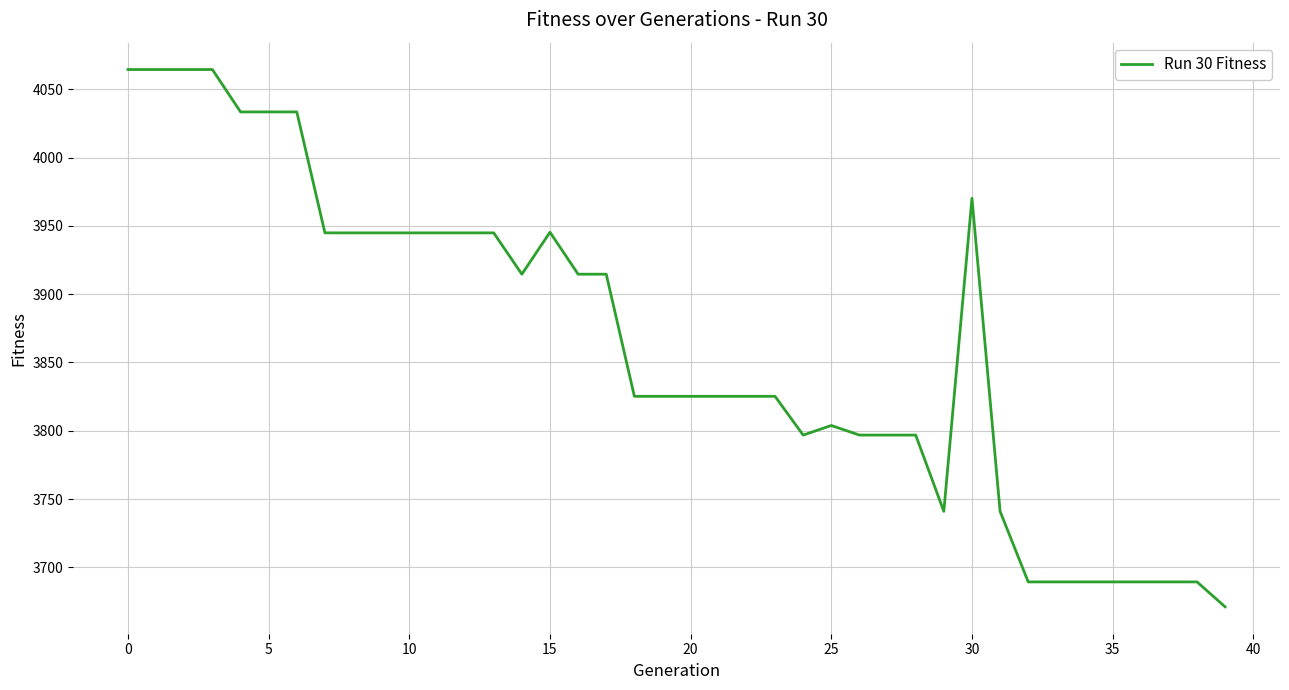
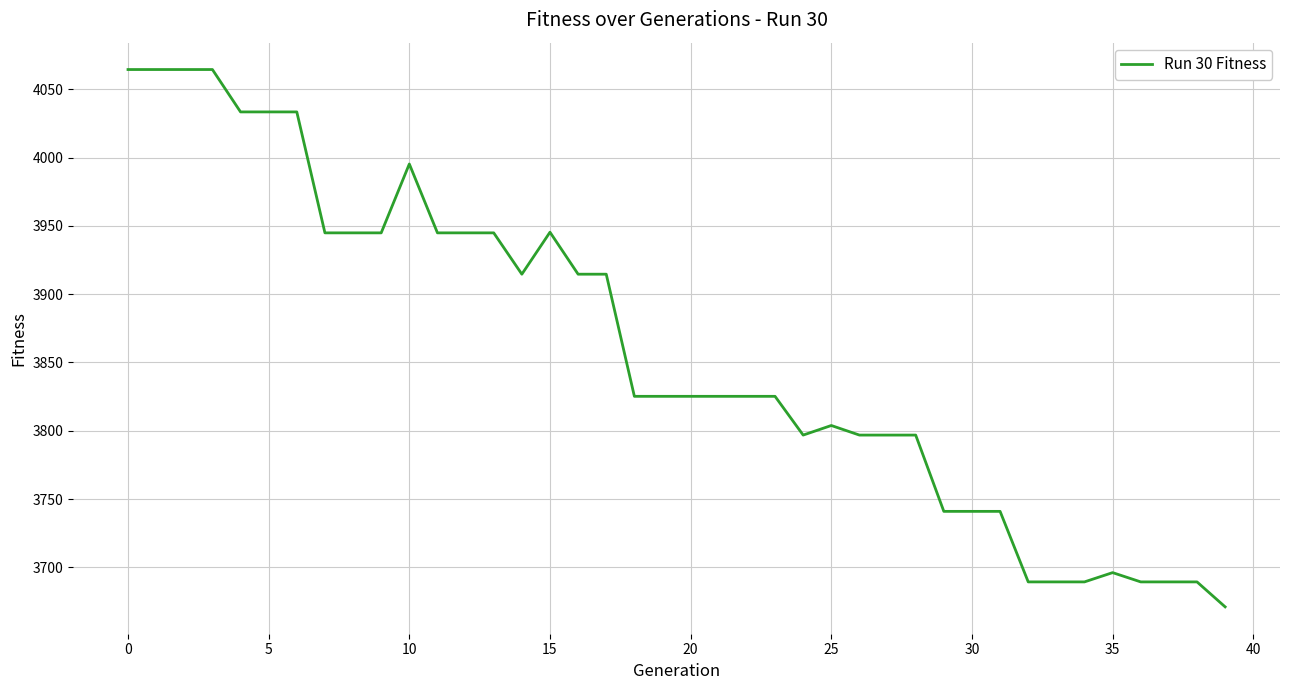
  {
    "0": 4064,
    "5": 4033,
-   "10": 3945,
+   "10": 3995,
    "15": 3945,
    "20": 3825,
    "25": 3804,
-   "30": 3970,
-   "35": 3689
+   "30": 3741,
+   "35": 3696
  }
